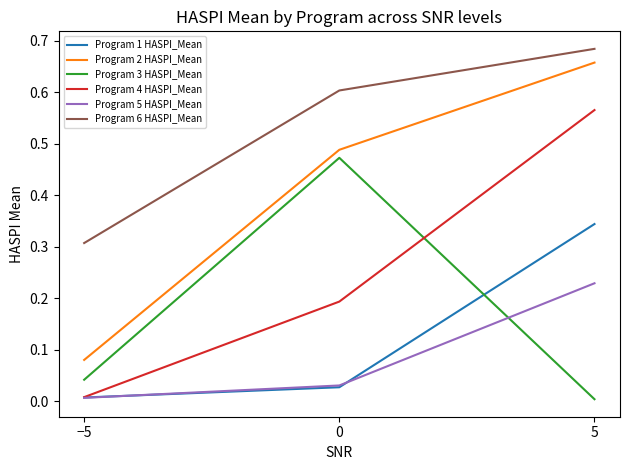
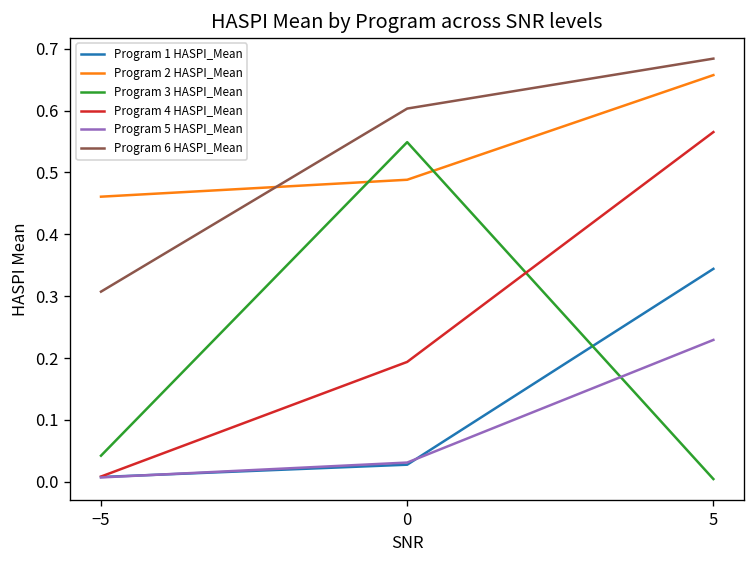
  {
    "Program 1 HASPI_Mean": {
      "5": 0.34
    },
    "Program 2 HASPI_Mean": {
-     "−5": 0.08,
+     "−5": 0.46,
      "0": 0.49,
      "5": 0.66
    },
    "Program 3 HASPI_Mean": {
      "−5": 0.04,
-     "0": 0.47,
+     "0": 0.55,
      "5": 0.00
    },
    "Program 4 HASPI_Mean": {
      "0": 0.19,
      "5": 0.57
    },
    "Program 5 HASPI_Mean": {
      "5": 0.23
    },
    "Program 6 HASPI_Mean": {
      "−5": 0.31,
      "0": 0.60,
      "5": 0.68
    }
  }
